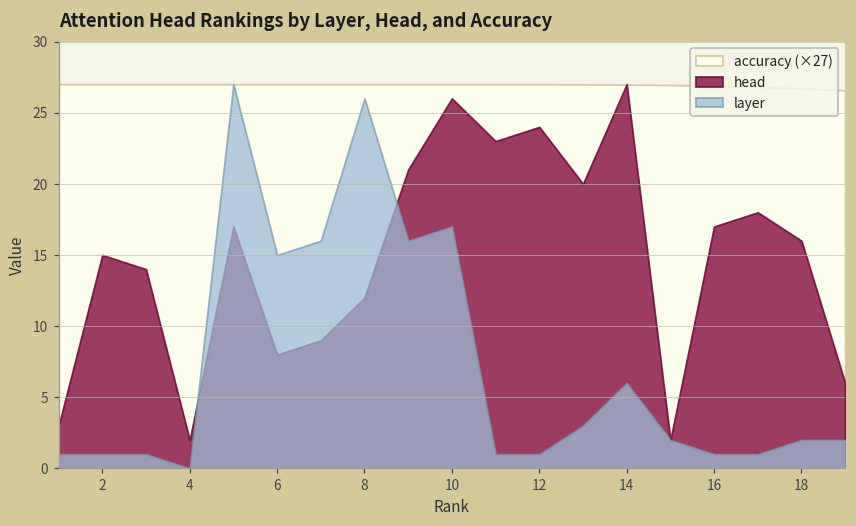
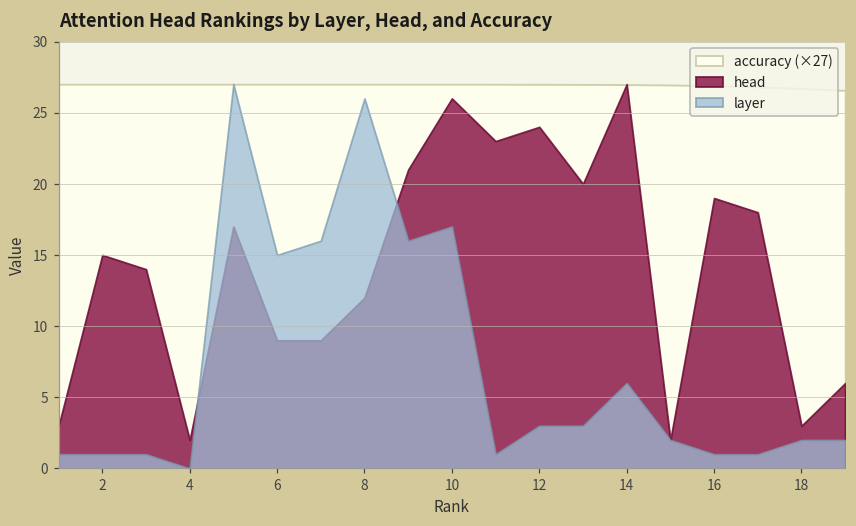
  {
    "accuracy (×27)": {
      "2": 27,
      "4": 27,
      "6": 27,
      "8": 27,
      "10": 27,
      "12": 27
    },
    "head": {
      "2": 15,
      "4": 2,
-     "6": 8,
+     "6": 9,
      "8": 12,
      "10": 26,
      "12": 24,
-     "16": 17,
-     "18": 16
+     "16": 19,
+     "18": 3
    },
    "layer": {
      "2": 1,
      "4": 0,
      "6": 15,
      "8": 26,
      "10": 17,
-     "12": 1,
+     "12": 3,
      "14": 6,
      "16": 1,
      "18": 2
    }
  }
